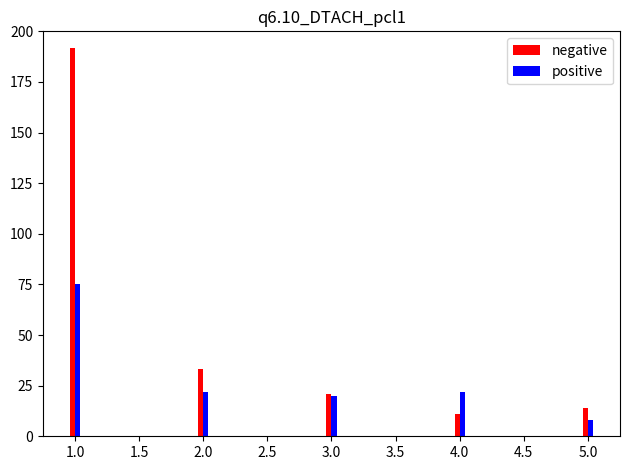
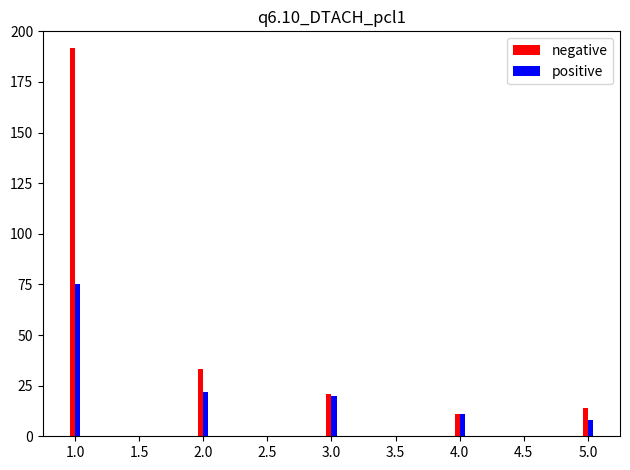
  {
    "negative": {
      "5.0": 14
    },
    "positive": {
-     "4.0": 22,
+     "4.0": 11,
      "5.0": 8
    }
  }
